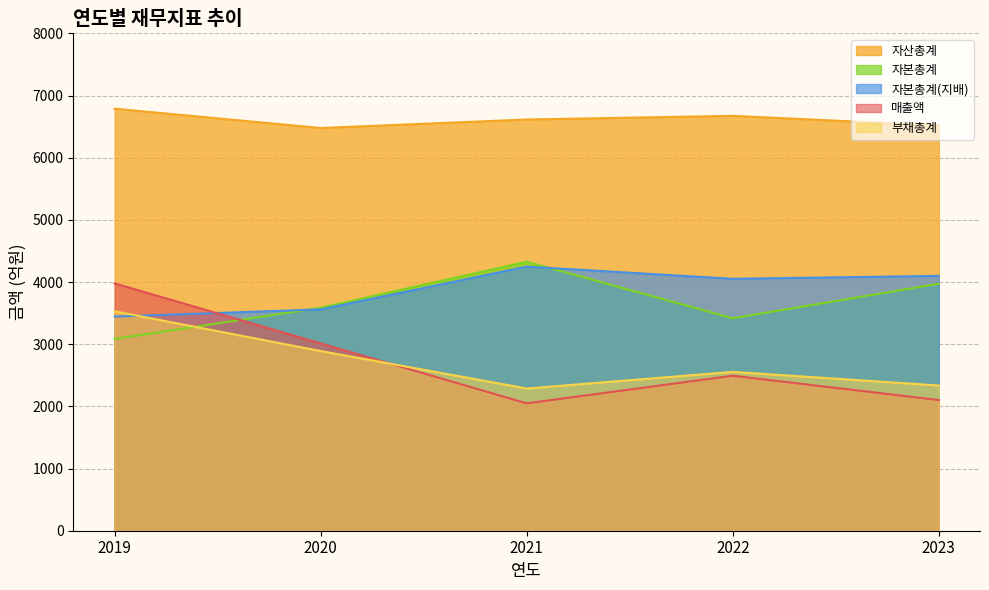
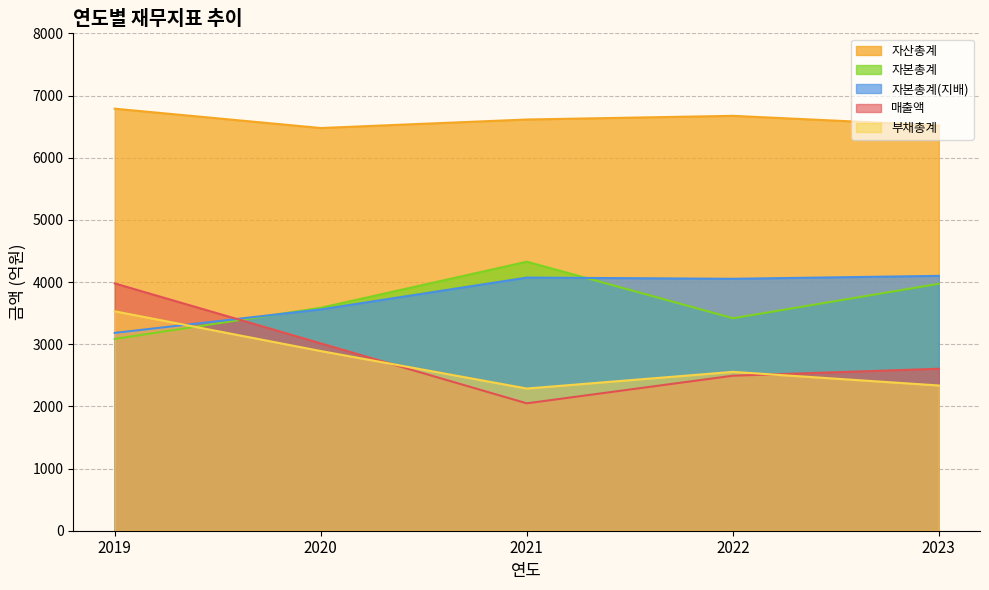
  {
    "자본총계": {
      "2019": 3100,
      "2021": 4300,
      "2022": 3400,
      "2023": 4000
    },
    "자본총계(지배)": {
-     "2019": 3400,
-     "2021": 4200,
+     "2019": 3200,
+     "2021": 4100,
      "2022": 4100,
      "2023": 4100
    },
    "매출액": {
      "2019": 4000,
      "2020": 3000,
      "2021": 2000,
      "2022": 2500,
-     "2023": 2100
+     "2023": 2600
    }
  }
